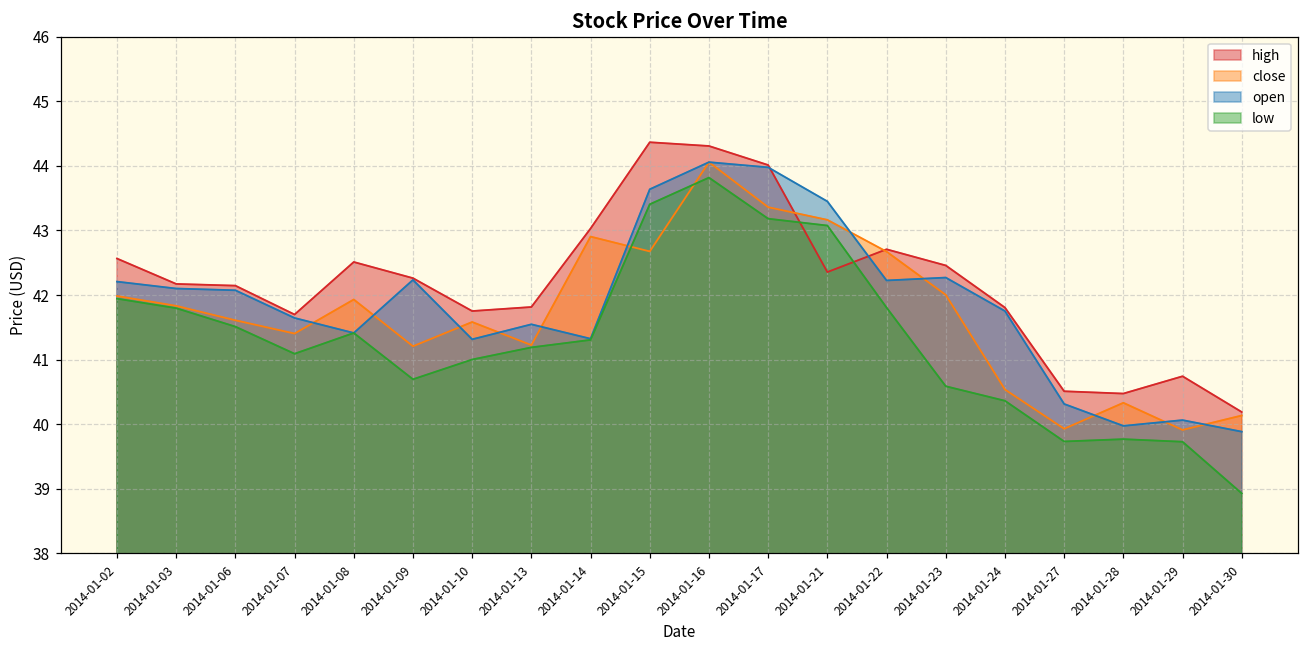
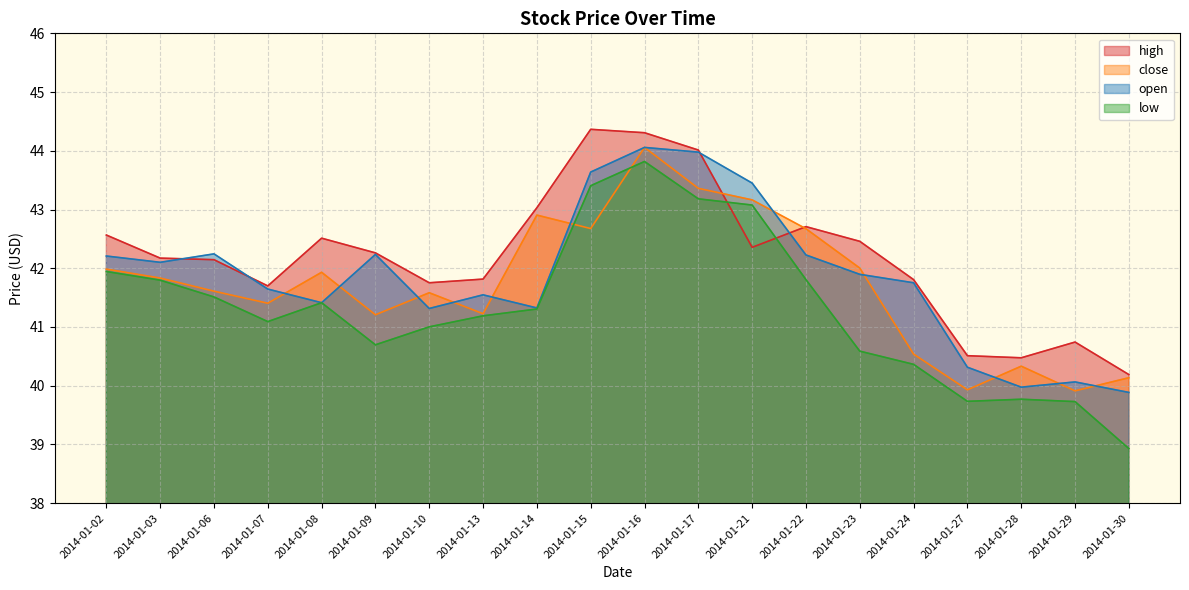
  {
    "high": {
      "2014-01-02": 42.6,
      "2014-01-03": 42.2,
      "2014-01-06": 42.1,
      "2014-01-07": 41.7,
      "2014-01-08": 42.5,
      "2014-01-10": 41.8,
      "2014-01-13": 41.8,
      "2014-01-14": 43.0,
      "2014-01-15": 44.4,
      "2014-01-16": 44.3,
      "2014-01-21": 42.4,
      "2014-01-23": 42.5,
      "2014-01-24": 41.8,
      "2014-01-27": 40.5,
      "2014-01-28": 40.5,
      "2014-01-29": 40.7,
      "2014-01-30": 40.2
    },
    "close": {
      "2014-01-06": 41.6,
      "2014-01-07": 41.4,
      "2014-01-08": 41.9,
      "2014-01-09": 41.2,
      "2014-01-10": 41.6,
      "2014-01-14": 42.9,
      "2014-01-15": 42.7,
      "2014-01-17": 43.4,
      "2014-01-21": 43.2,
      "2014-01-23": 42.0,
      "2014-01-24": 40.5,
      "2014-01-27": 39.9,
      "2014-01-28": 40.3,
      "2014-01-29": 39.9,
      "2014-01-30": 40.1
    },
    "open": {
      "2014-01-02": 42.2,
      "2014-01-03": 42.1,
-     "2014-01-06": 42.1,
+     "2014-01-06": 42.2,
      "2014-01-07": 41.6,
      "2014-01-10": 41.3,
      "2014-01-13": 41.5,
      "2014-01-15": 43.6,
      "2014-01-21": 43.5,
      "2014-01-22": 42.2,
-     "2014-01-23": 42.3,
+     "2014-01-23": 41.9,
      "2014-01-24": 41.8,
      "2014-01-27": 40.3,
      "2014-01-28": 40.0,
      "2014-01-29": 40.1,
      "2014-01-30": 39.9
    },
    "low": {
      "2014-01-06": 41.5,
      "2014-01-07": 41.1,
      "2014-01-09": 40.7,
      "2014-01-10": 41.0,
      "2014-01-15": 43.4,
      "2014-01-16": 43.8,
      "2014-01-17": 43.2,
      "2014-01-21": 43.1,
      "2014-01-22": 41.8,
      "2014-01-23": 40.6,
      "2014-01-24": 40.4,
      "2014-01-27": 39.7,
      "2014-01-28": 39.8,
      "2014-01-29": 39.7,
      "2014-01-30": 38.9
    }
  }
